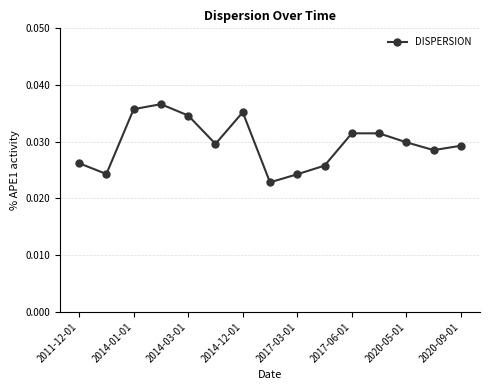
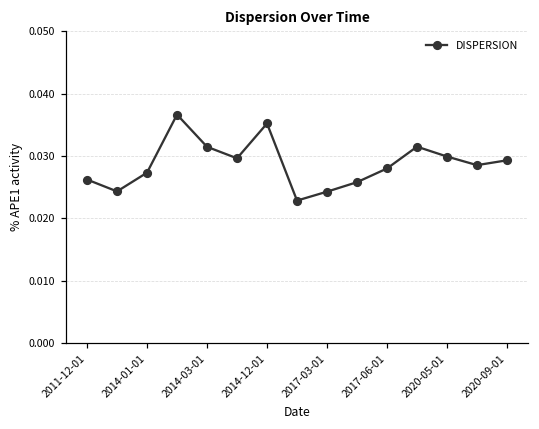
  {
    "2011-12-01": 0.026,
-   "2014-01-01": 0.036,
-   "2014-03-01": 0.035,
+   "2014-01-01": 0.027,
+   "2014-03-01": 0.031,
    "2014-12-01": 0.035,
    "2017-03-01": 0.024,
-   "2017-06-01": 0.031,
+   "2017-06-01": 0.028,
    "2020-05-01": 0.030,
    "2020-09-01": 0.029
  }
